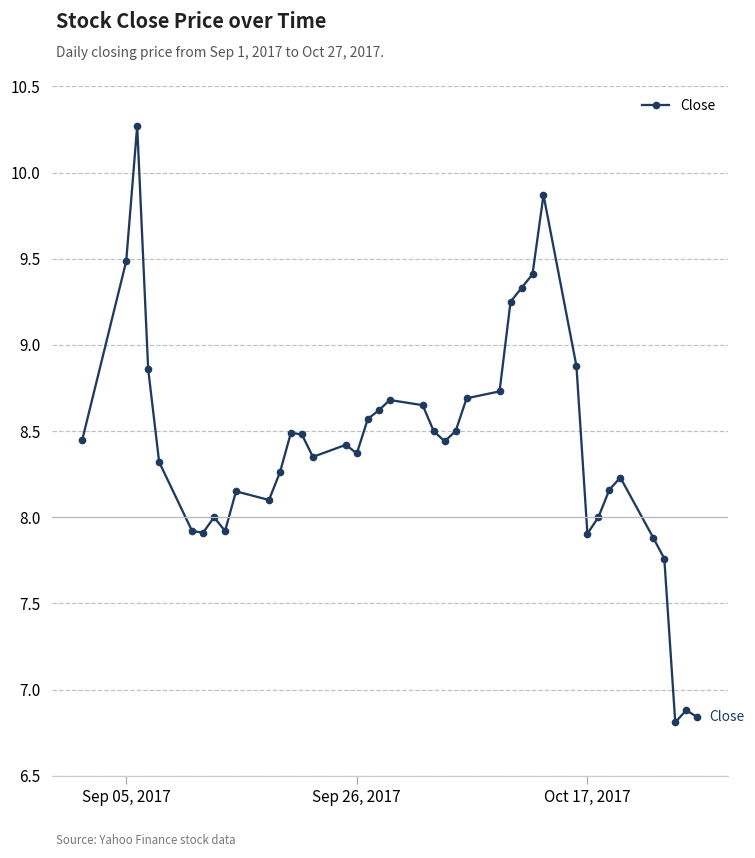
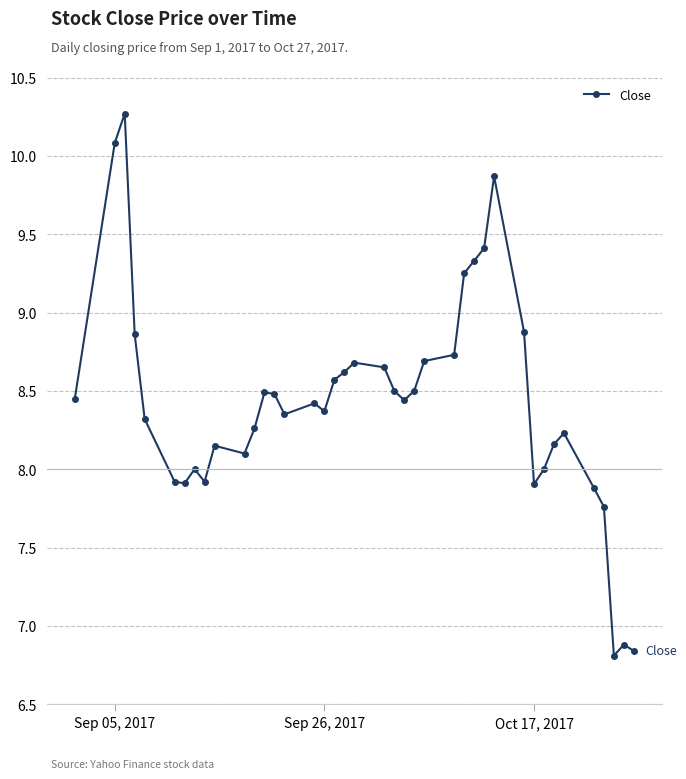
  {
-   "Sep 05, 2017": 9.48,
+   "Sep 05, 2017": 10.08,
    "Sep 26, 2017": 8.37,
    "Oct 17, 2017": 7.90
  }
